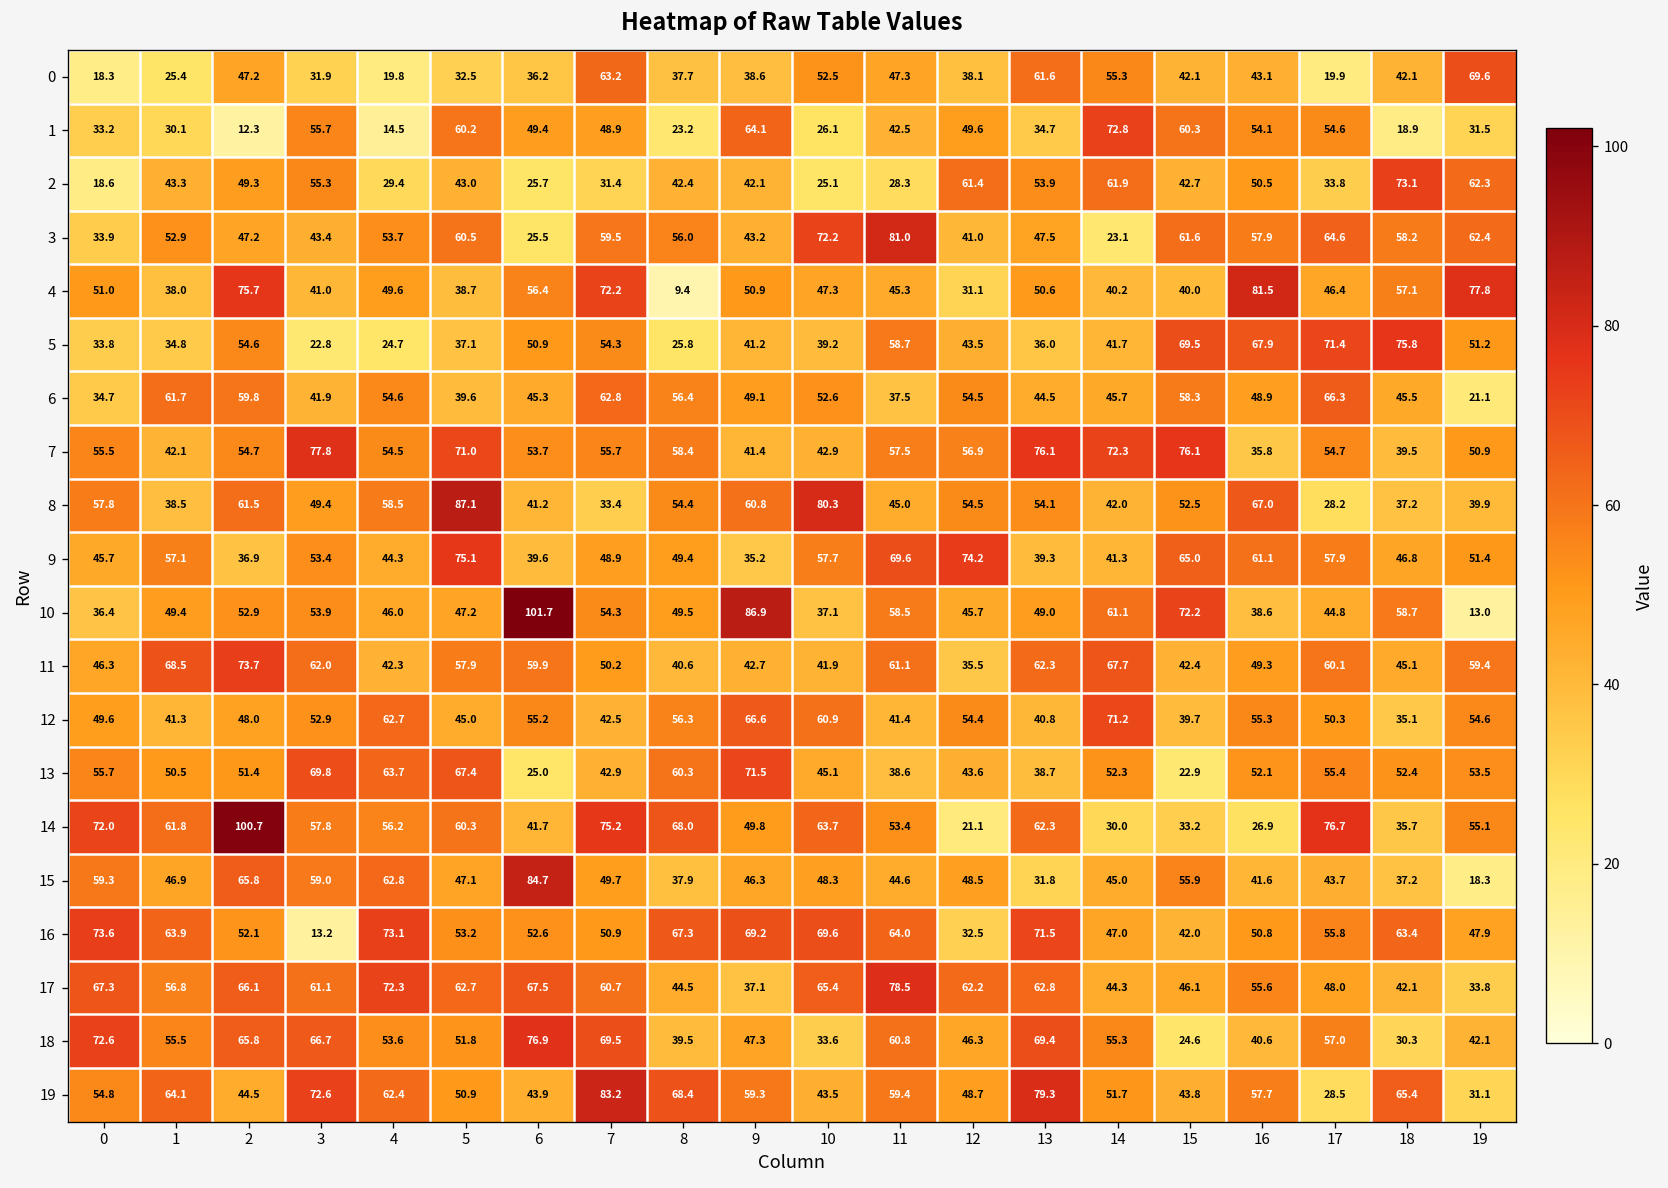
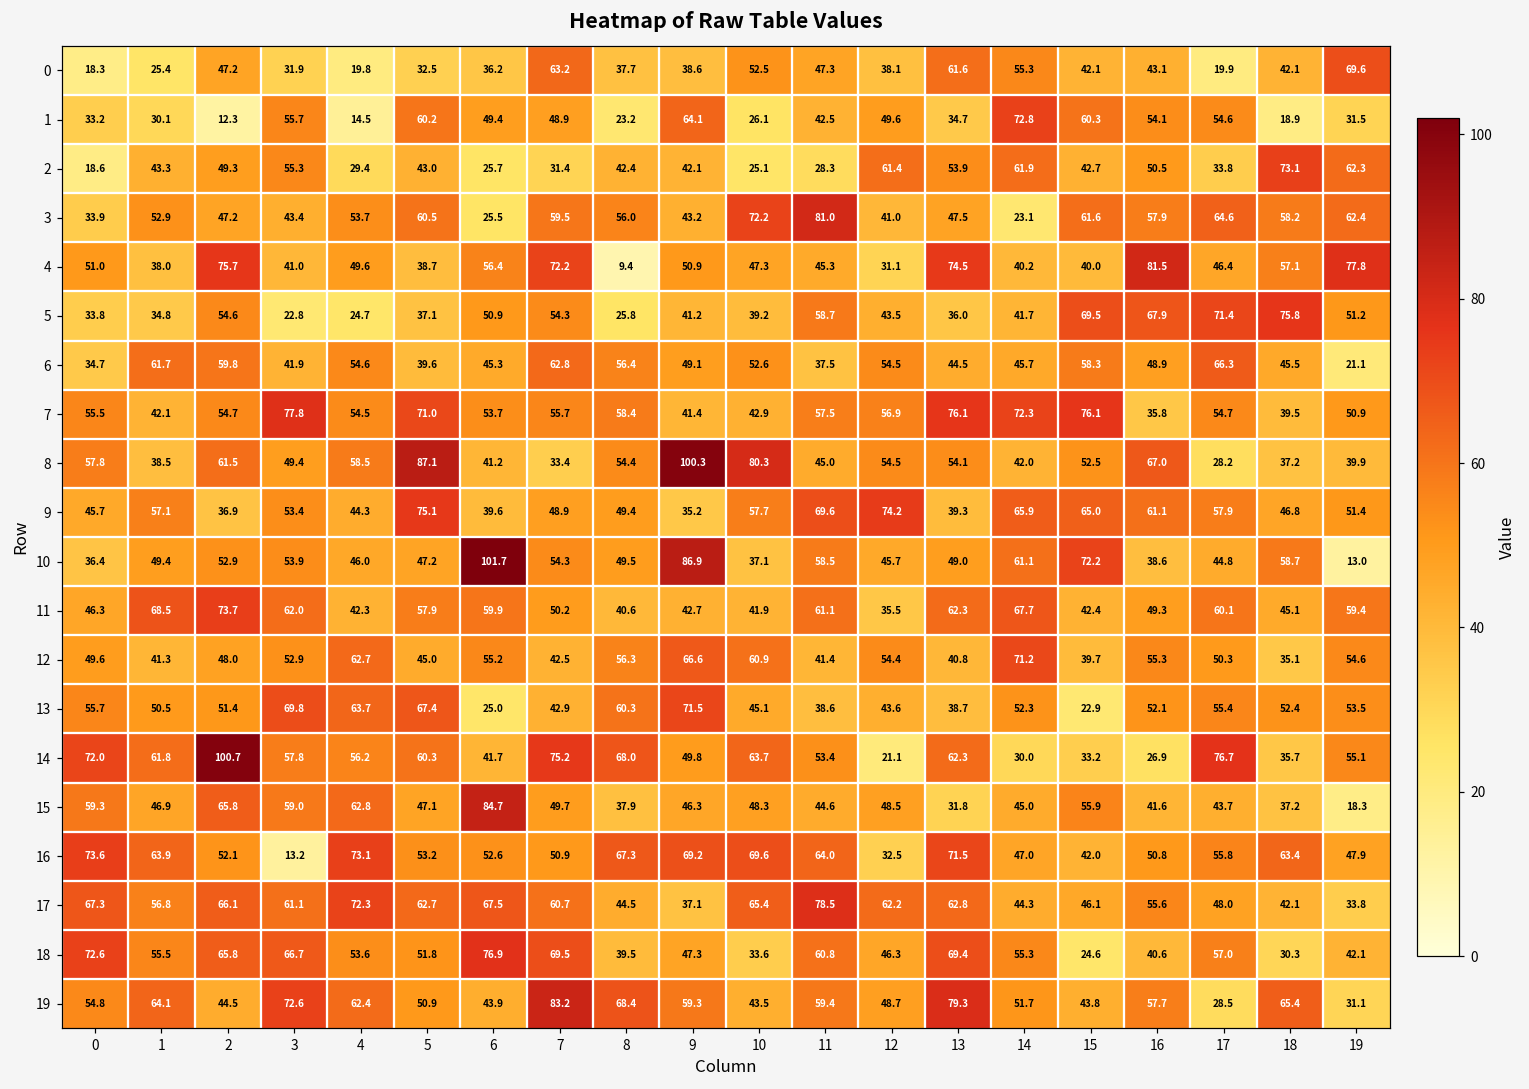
  {
    "4": {
      "0": 51.0,
      "1": 38.0,
      "2": 75.7,
      "3": 41.0,
      "4": 49.6,
      "5": 38.7,
      "6": 56.4,
      "7": 72.2,
      "8": 9.4,
      "9": 50.9,
      "10": 47.3,
      "11": 45.3,
      "12": 31.1,
-     "13": 50.6,
+     "13": 74.5,
      "14": 40.2,
      "15": 40.0,
      "16": 81.5,
      "17": 46.4,
      "18": 57.1,
      "19": 77.8
    },
    "8": {
      "0": 57.8,
      "1": 38.5,
      "2": 61.5,
      "3": 49.4,
      "4": 58.5,
      "5": 87.1,
      "6": 41.2,
      "7": 33.4,
      "8": 54.4,
-     "9": 60.8,
+     "9": 100.3,
      "10": 80.3,
      "11": 45.0,
      "12": 54.5,
      "13": 54.1,
      "14": 42.0,
      "15": 52.5,
      "16": 67.0,
      "17": 28.2,
      "18": 37.2,
      "19": 39.9
    },
    "9": {
      "0": 45.7,
      "1": 57.1,
      "2": 36.9,
      "3": 53.4,
      "4": 44.3,
      "5": 75.1,
      "6": 39.6,
      "7": 48.9,
      "8": 49.4,
      "9": 35.2,
      "10": 57.7,
      "11": 69.6,
      "12": 74.2,
      "13": 39.3,
-     "14": 41.3,
+     "14": 65.9,
      "15": 65.0,
      "16": 61.1,
      "17": 57.9,
      "18": 46.8,
      "19": 51.4
    }
  }
